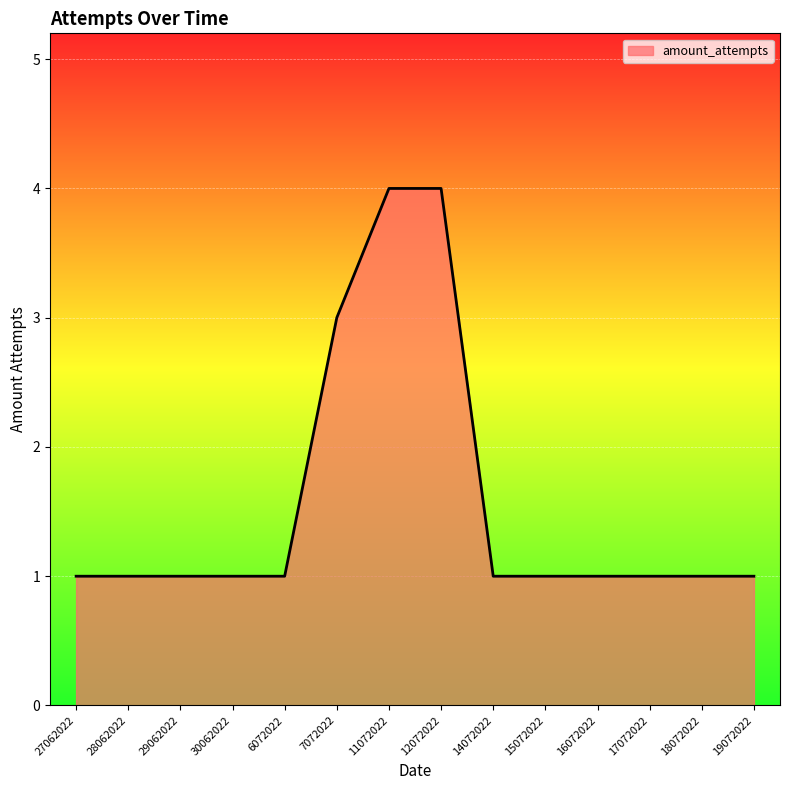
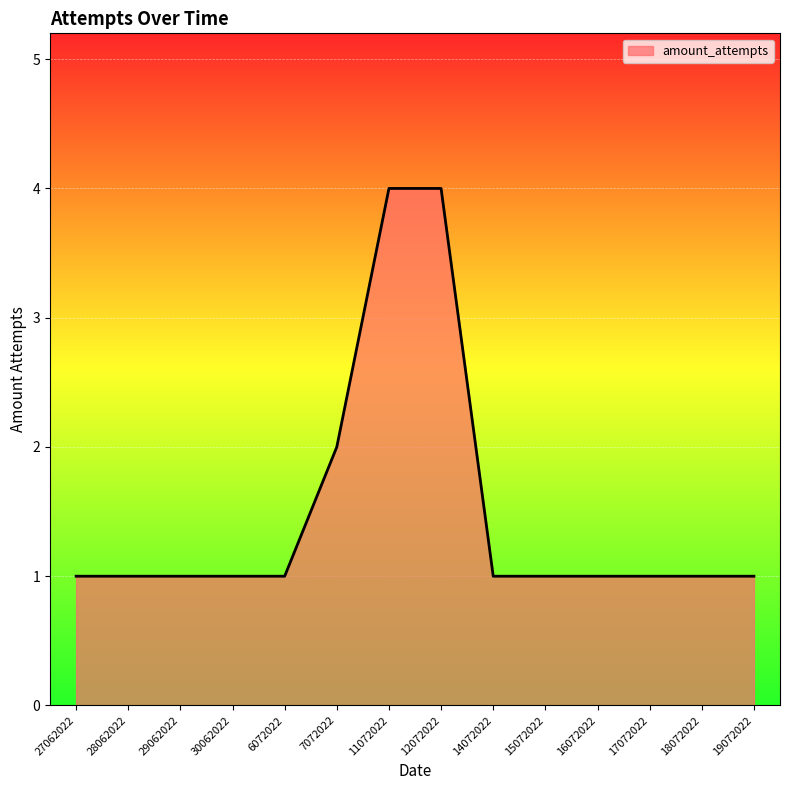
  {
    "27062022": 1,
    "28062022": 1,
    "29062022": 1,
    "30062022": 1,
    "6072022": 1,
-   "7072022": 3,
+   "7072022": 2,
    "11072022": 4,
    "12072022": 4,
    "14072022": 1,
    "15072022": 1,
    "16072022": 1,
    "17072022": 1,
    "18072022": 1,
    "19072022": 1
  }
